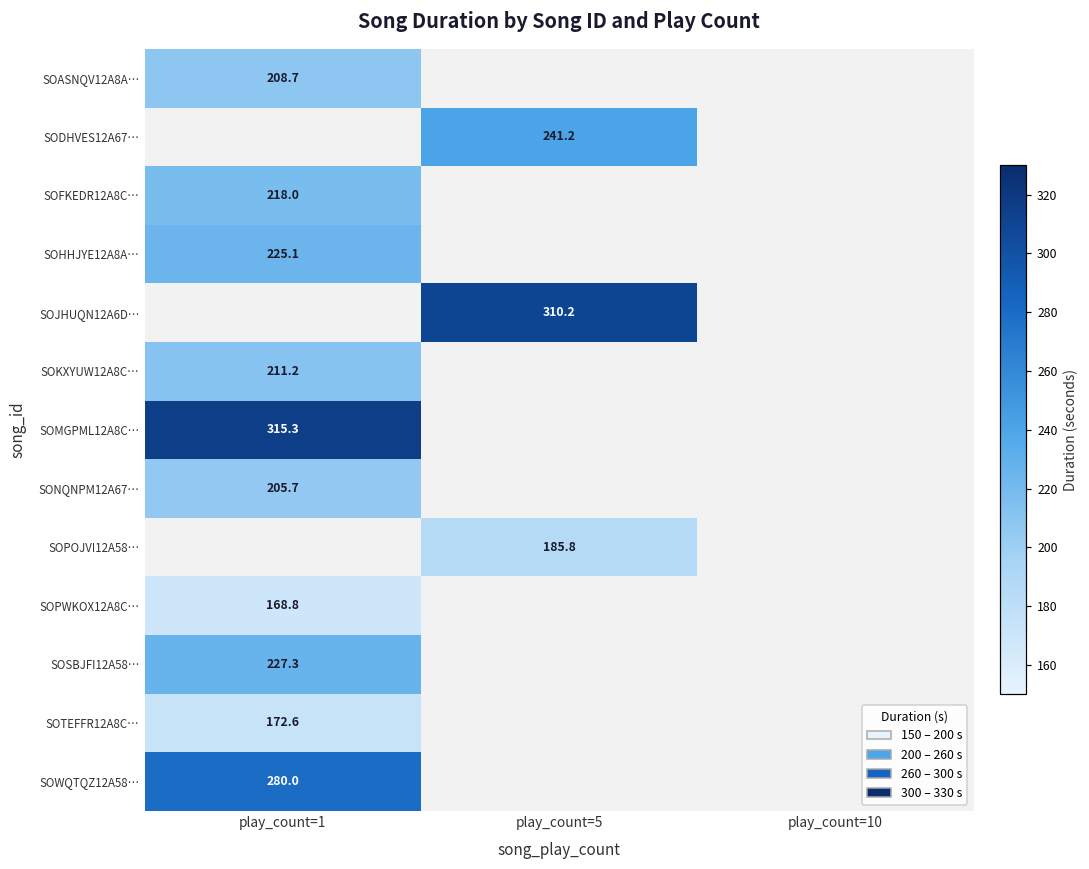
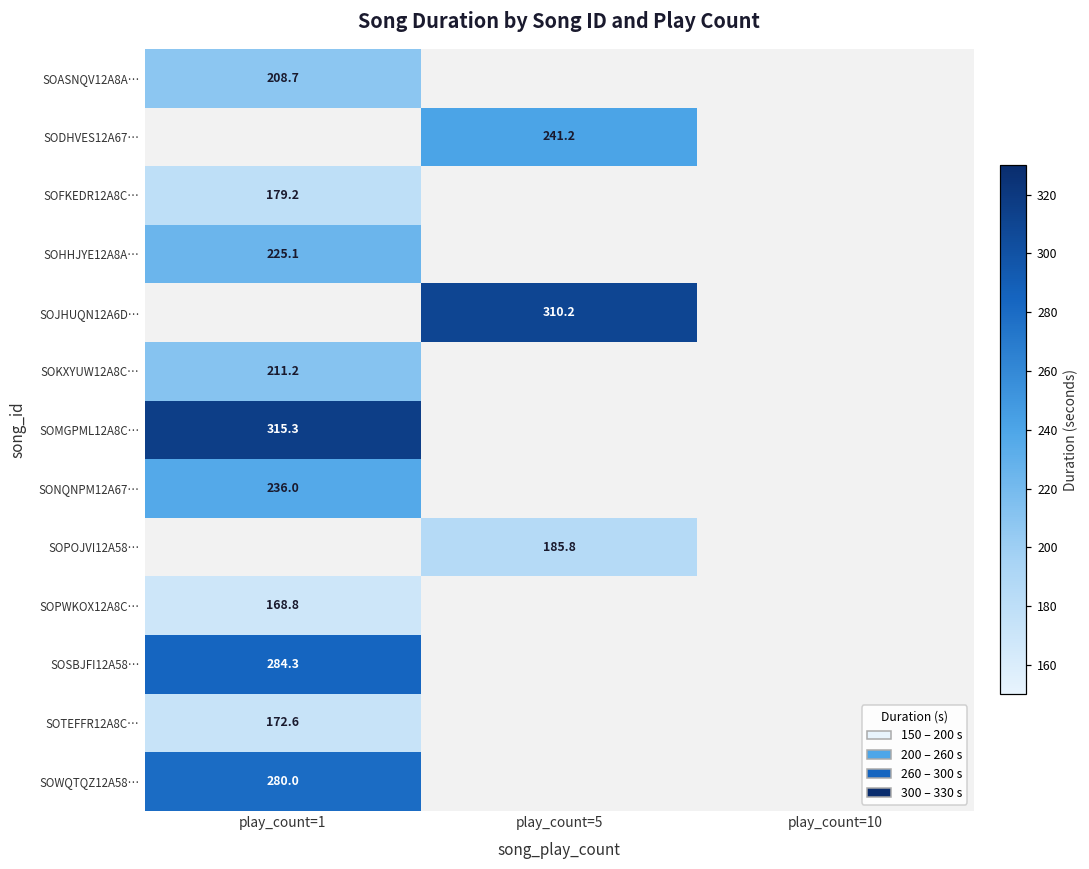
  {
    "SOASNQV12A8A…": {
      "play_count=1": 208.7
    },
    "SODHVES12A67…": {
      "play_count=5": 241.2
    },
    "SOFKEDR12A8C…": {
-     "play_count=1": 218.0
+     "play_count=1": 179.2
    },
    "SOHHJYE12A8A…": {
      "play_count=1": 225.1
    },
    "SOJHUQN12A6D…": {
      "play_count=5": 310.2
    },
    "SOKXYUW12A8C…": {
      "play_count=1": 211.2
    },
    "SOMGPML12A8C…": {
      "play_count=1": 315.3
    },
    "SONQNPM12A67…": {
-     "play_count=1": 205.7
+     "play_count=1": 236.0
    },
    "SOPOJVI12A58…": {
      "play_count=5": 185.8
    },
    "SOPWKOX12A8C…": {
      "play_count=1": 168.8
    },
    "SOSBJFI12A58…": {
-     "play_count=1": 227.3
+     "play_count=1": 284.3
    },
    "SOTEFFR12A8C…": {
      "play_count=1": 172.6
    },
    "SOWQTQZ12A58…": {
      "play_count=1": 280.0
    }
  }
